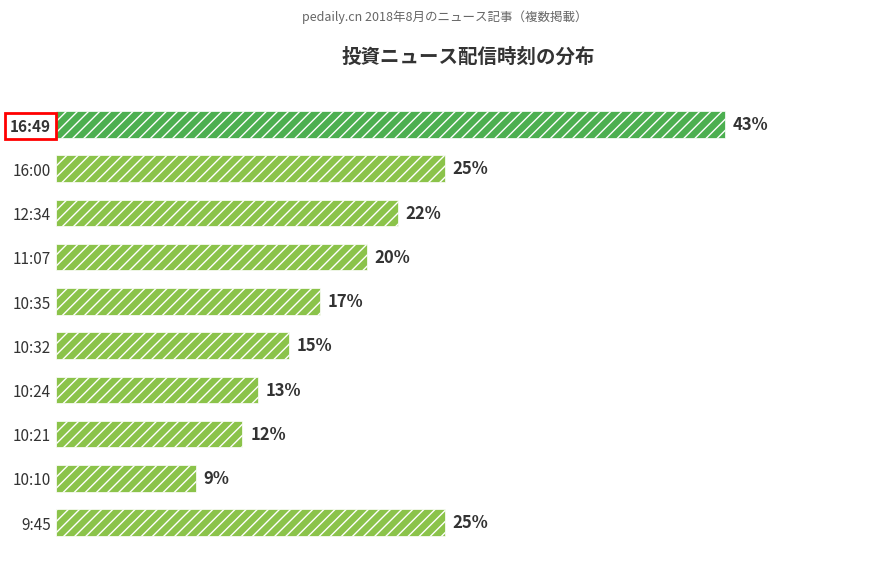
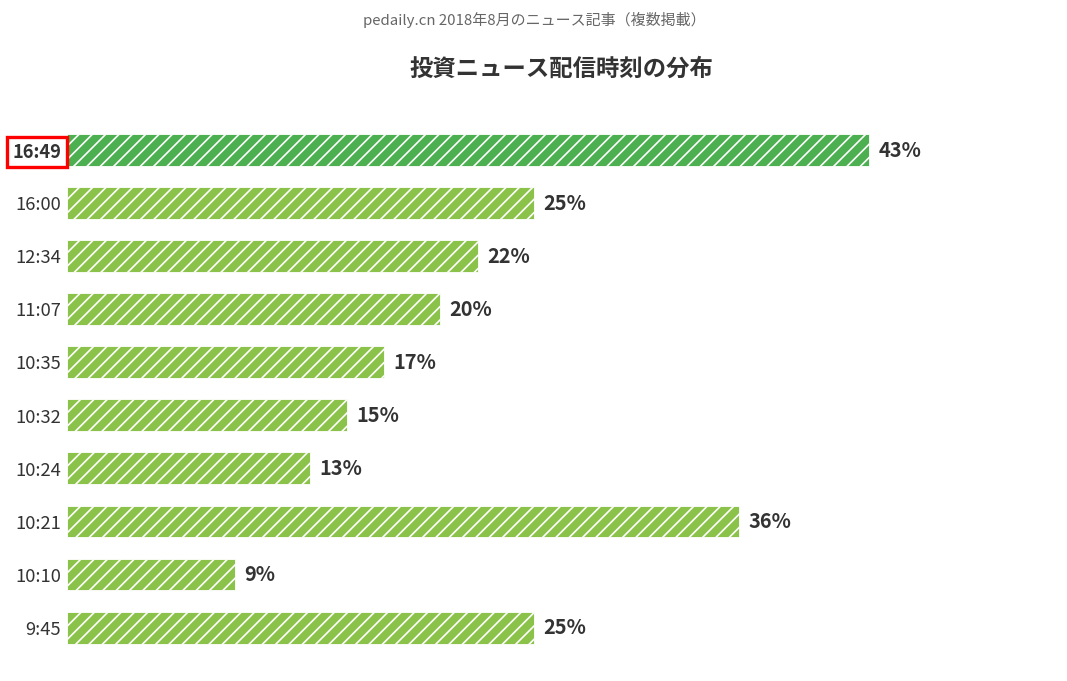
  {
    "16:49": "43%",
    "16:00": "25%",
    "12:34": "22%",
    "11:07": "20%",
    "10:35": "17%",
    "10:32": "15%",
    "10:24": "13%",
-   "10:21": "12%",
+   "10:21": "36%",
    "10:10": "9%",
    "9:45": "25%"
  }
